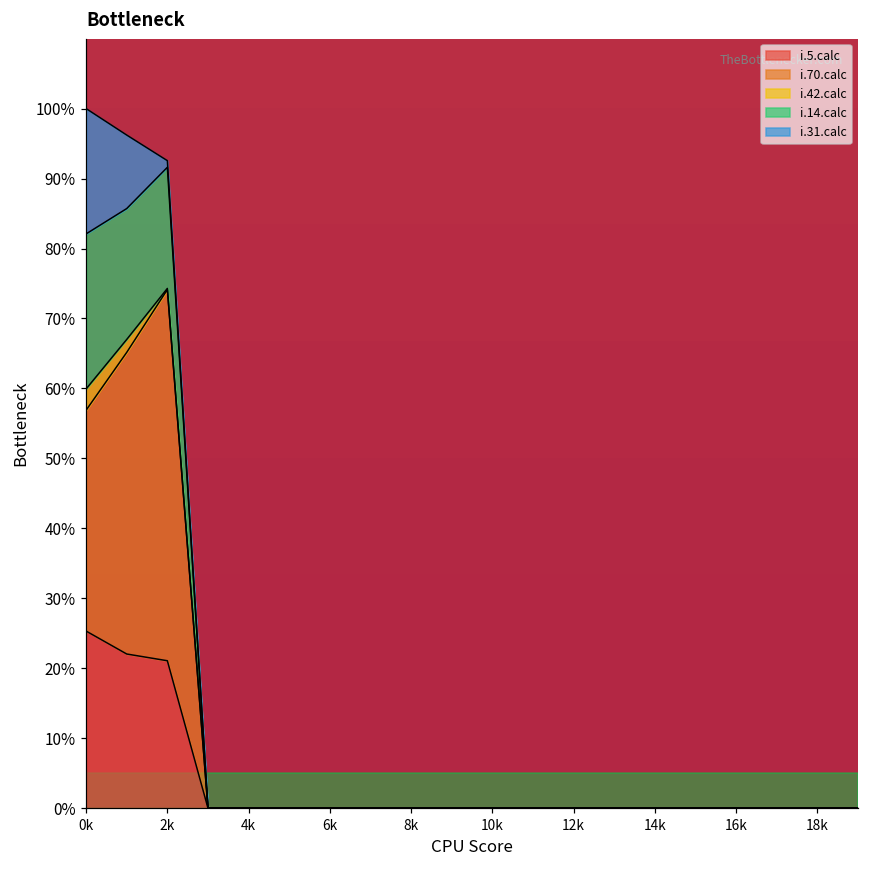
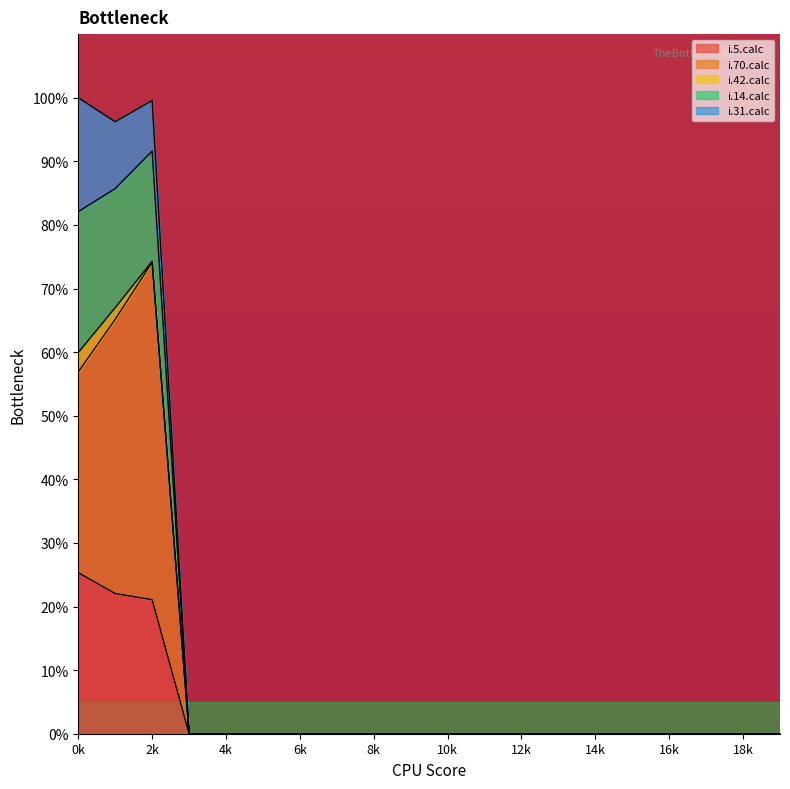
  {
    "i.42.calc": {
      "0k": "3%"
    },
    "i.14.calc": {
      "0k": "22%",
      "2k": "17%"
    },
    "i.31.calc": {
      "0k": "18%",
-     "2k": "1%"
+     "2k": "8%"
    }
  }
